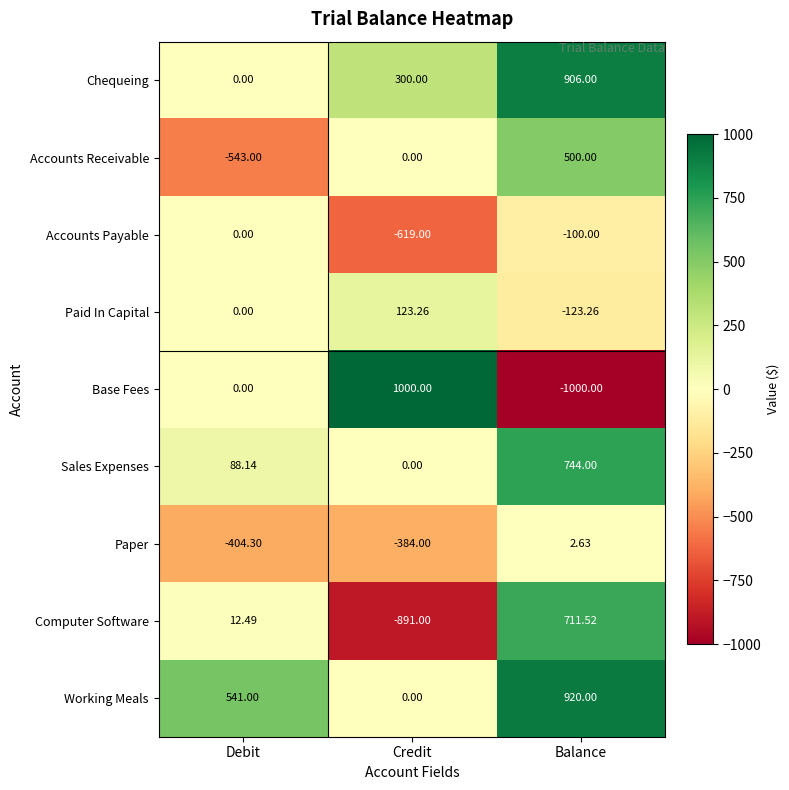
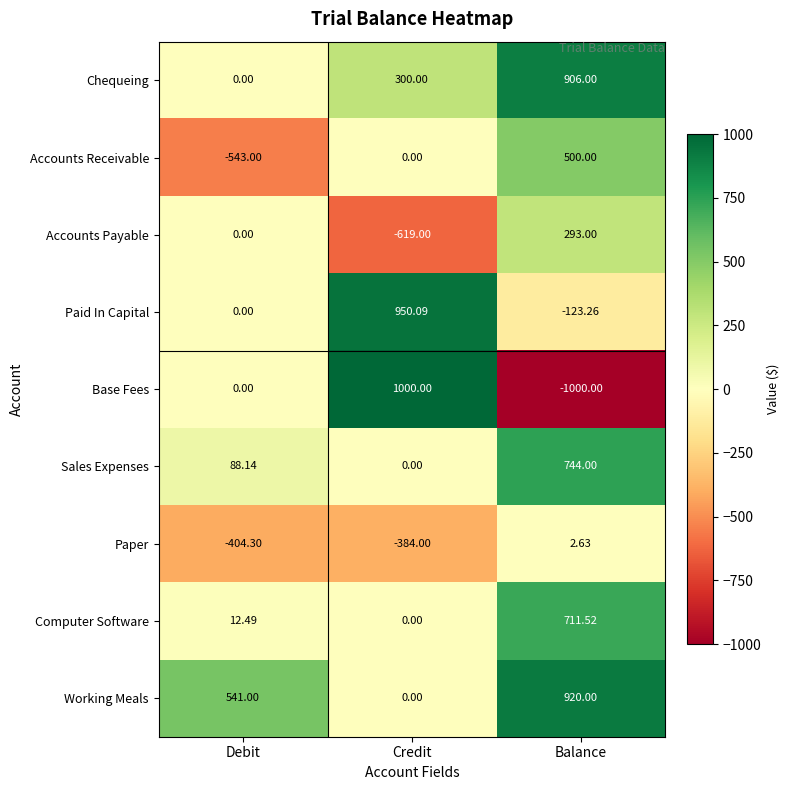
  {
    "Chequeing": {
      "Debit": 0.00,
      "Credit": 300.00
    },
    "Accounts Receivable": {
      "Debit": -543.00,
      "Credit": 0.00,
      "Balance": 500.00
    },
    "Accounts Payable": {
      "Debit": 0.00,
      "Credit": -619.00,
-     "Balance": -100.00
+     "Balance": 293.00
    },
    "Paid In Capital": {
      "Debit": 0.00,
-     "Credit": 123.26,
+     "Credit": 950.09,
      "Balance": -123.26
    },
    "Base Fees": {
      "Debit": 0.00,
      "Credit": 1000.00,
      "Balance": -1000.00
    },
    "Sales Expenses": {
      "Debit": 88.14,
      "Credit": 0.00,
      "Balance": 744.00
    },
    "Paper": {
      "Debit": -404.30,
      "Credit": -384.00,
      "Balance": 2.63
    },
    "Computer Software": {
      "Debit": 12.49,
-     "Credit": -891.00,
+     "Credit": 0.00,
      "Balance": 711.52
    },
    "Working Meals": {
      "Debit": 541.00,
      "Credit": 0.00,
      "Balance": 920.00
    }
  }
